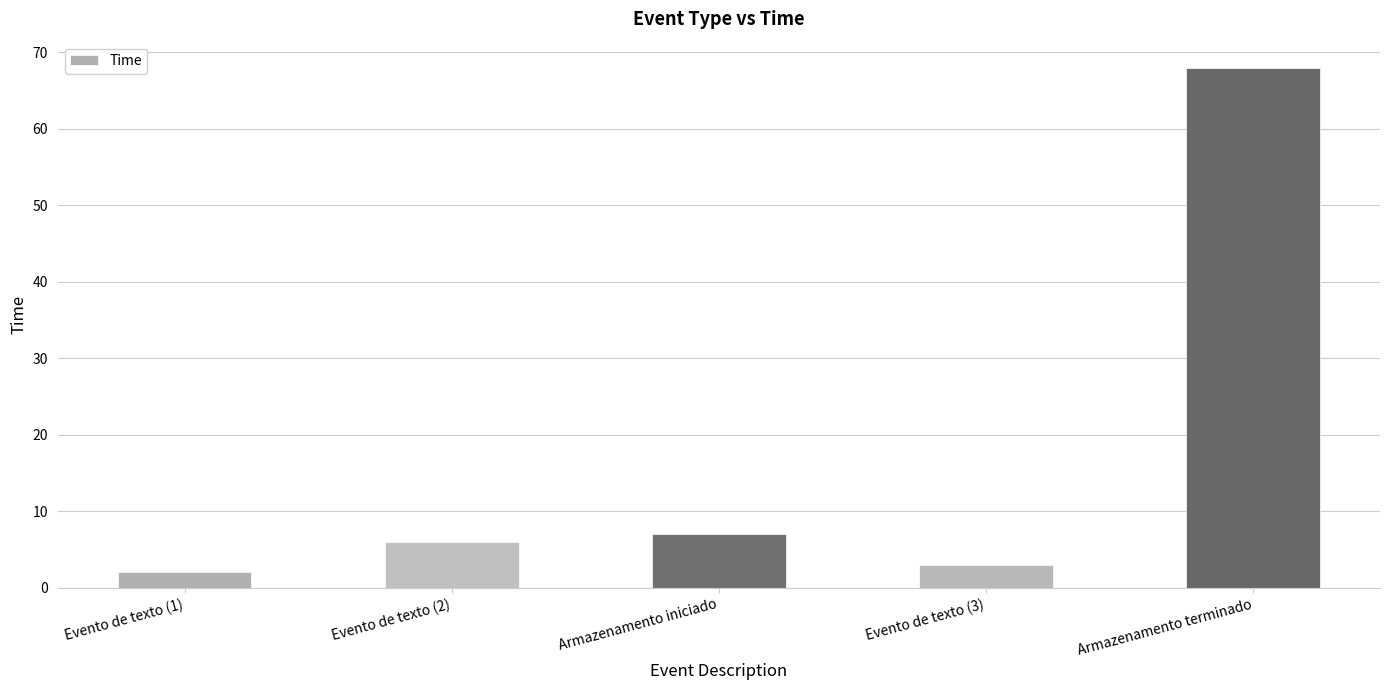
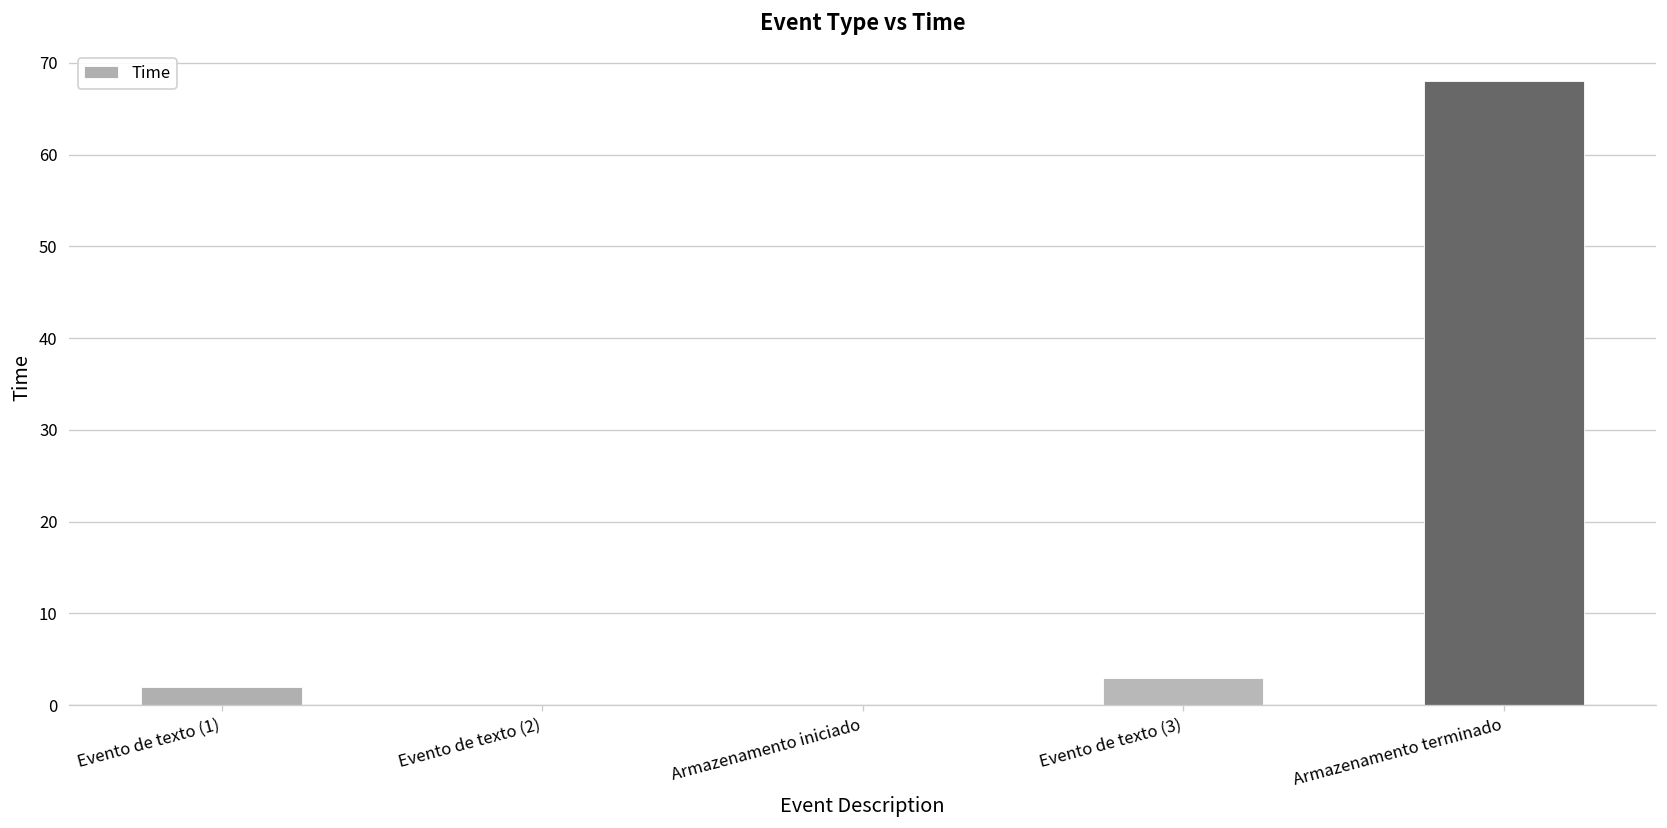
  {
    "Evento de texto (1)": 2,
-   "Evento de texto (2)": 6,
-   "Armazenamento iniciado": 7,
+   "Evento de texto (2)": 0,
+   "Armazenamento iniciado": 0,
    "Evento de texto (3)": 3,
    "Armazenamento terminado": 68
  }
